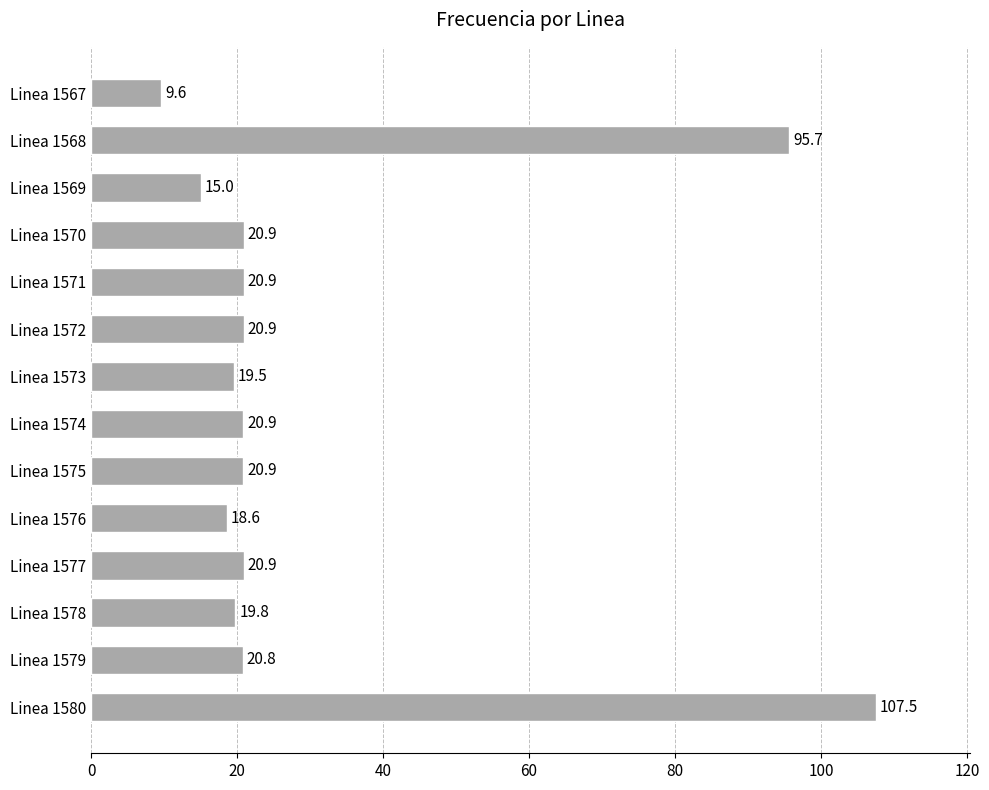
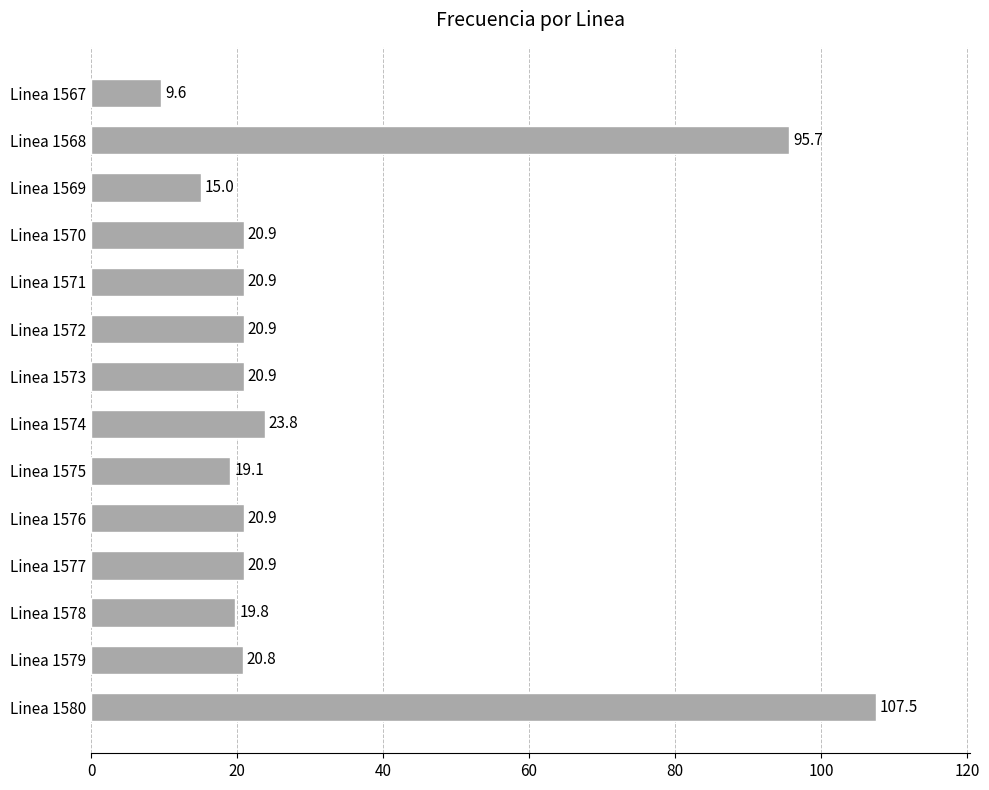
  {
    "Linea 1567": 9.6,
    "Linea 1568": 95.7,
    "Linea 1569": 15.0,
    "Linea 1570": 20.9,
    "Linea 1571": 20.9,
    "Linea 1572": 20.9,
-   "Linea 1573": 19.5,
-   "Linea 1574": 20.9,
-   "Linea 1575": 20.9,
-   "Linea 1576": 18.6,
+   "Linea 1573": 20.9,
+   "Linea 1574": 23.8,
+   "Linea 1575": 19.1,
+   "Linea 1576": 20.9,
    "Linea 1577": 20.9,
    "Linea 1578": 19.8,
    "Linea 1579": 20.8,
    "Linea 1580": 107.5
  }
